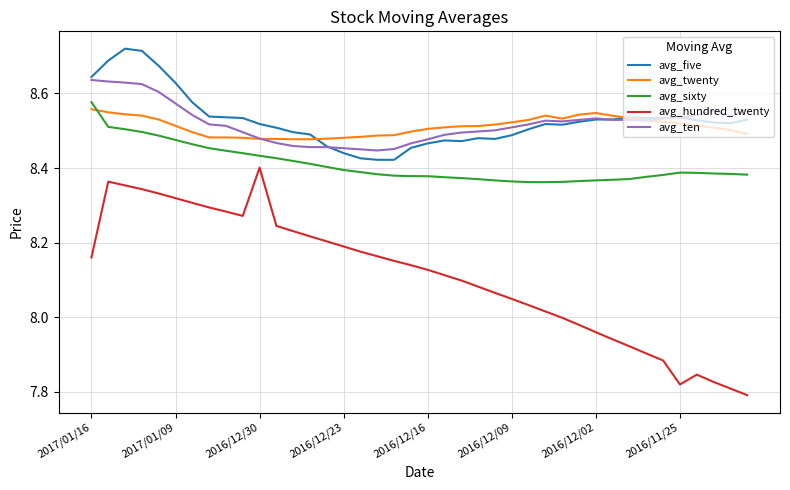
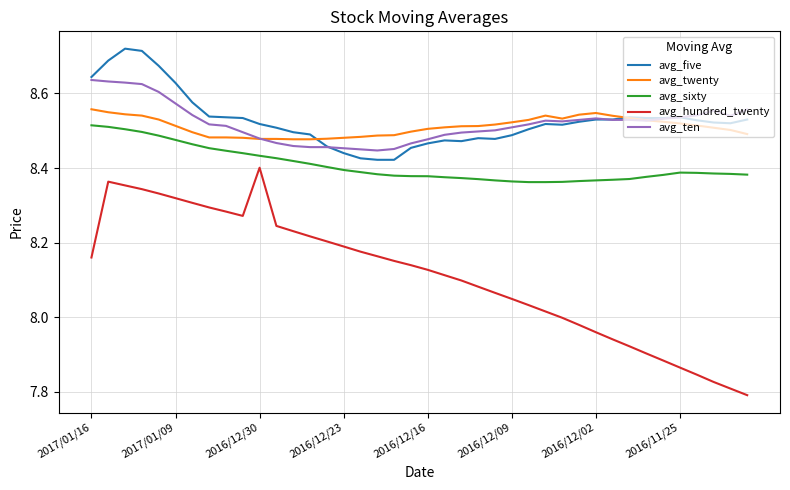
  {
    "avg_five": {
      "2017/01/16": 8.64,
      "2017/01/09": 8.63,
      "2016/12/30": 8.52,
      "2016/12/23": 8.44,
      "2016/12/16": 8.47,
      "2016/12/09": 8.49
    },
    "avg_twenty": {
      "2017/01/16": 8.56,
      "2017/01/09": 8.51,
      "2016/12/23": 8.48,
      "2016/12/16": 8.51,
      "2016/12/09": 8.52,
      "2016/12/02": 8.55
    },
    "avg_sixty": {
-     "2017/01/16": 8.58,
+     "2017/01/16": 8.51,
      "2017/01/09": 8.48,
      "2016/12/30": 8.43,
      "2016/12/23": 8.39,
      "2016/12/16": 8.38,
      "2016/12/09": 8.36,
      "2016/12/02": 8.37,
      "2016/11/25": 8.39
    },
    "avg_hundred_twenty": {
      "2017/01/16": 8.16,
      "2017/01/09": 8.32,
      "2016/12/30": 8.40,
      "2016/12/23": 8.19,
      "2016/12/16": 8.13,
      "2016/12/09": 8.05,
      "2016/12/02": 7.96,
-     "2016/11/25": 7.82
+     "2016/11/25": 7.86
    },
    "avg_ten": {
      "2017/01/16": 8.64,
      "2017/01/09": 8.57,
      "2016/12/23": 8.45,
      "2016/12/16": 8.48,
      "2016/12/09": 8.51
    }
  }
